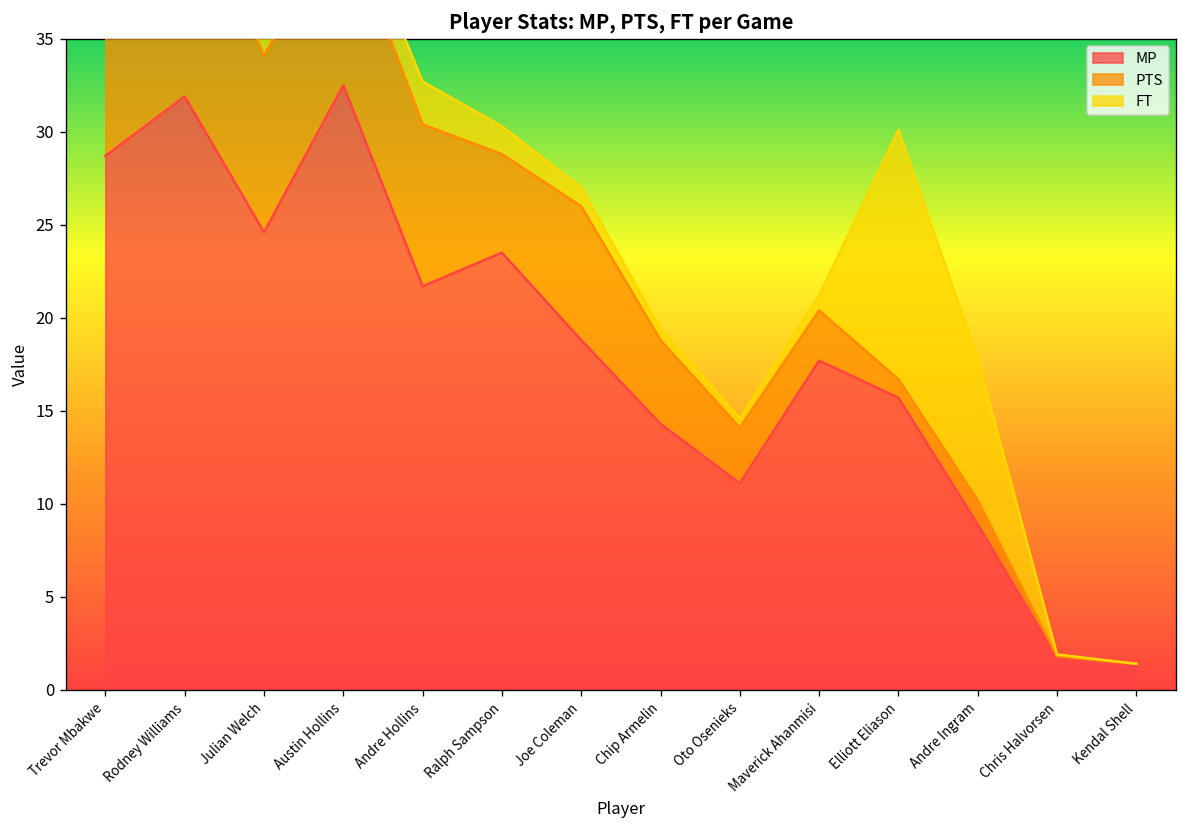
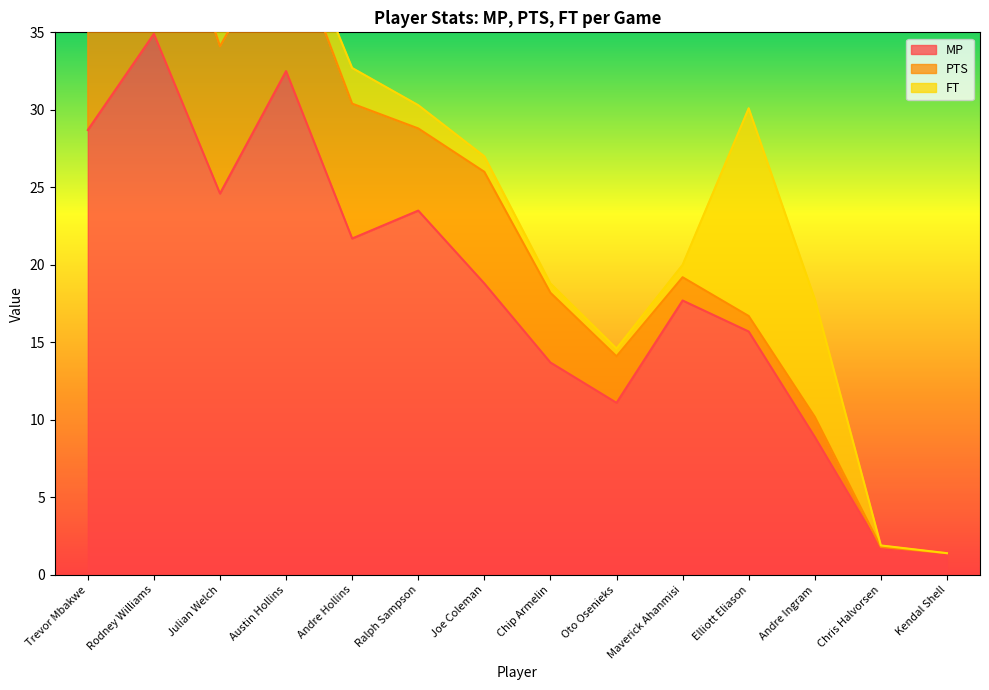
  {
    "MP": {
      "Trevor Mbakwe": 28.7,
-     "Rodney Williams": 31.9,
+     "Rodney Williams": 34.9,
      "Julian Welch": 24.6,
      "Austin Hollins": 32.5,
      "Andre Hollins": 21.7,
      "Ralph Sampson": 23.5,
      "Joe Coleman": 18.8,
-     "Chip Armelin": 14.3,
+     "Chip Armelin": 13.7,
      "Oto Osenieks": 11.1,
      "Maverick Ahanmisi": 17.7,
      "Elliott Eliason": 15.7,
      "Andre Ingram": 8.9
    },
    "PTS": {
      "Julian Welch": 9.5,
      "Andre Hollins": 8.7,
      "Ralph Sampson": 5.3,
      "Joe Coleman": 7.2,
      "Chip Armelin": 4.5,
      "Oto Osenieks": 3.0,
-     "Maverick Ahanmisi": 2.7,
+     "Maverick Ahanmisi": 1.5,
      "Elliott Eliason": 1.0,
      "Andre Ingram": 1.3
    },
    "FT": {
      "Andre Hollins": 2.3,
      "Ralph Sampson": 1.5,
      "Joe Coleman": 1.0,
      "Chip Armelin": 0.6,
      "Oto Osenieks": 0.5,
      "Maverick Ahanmisi": 0.8,
      "Elliott Eliason": 13.4,
      "Andre Ingram": 7.6
    }
  }
